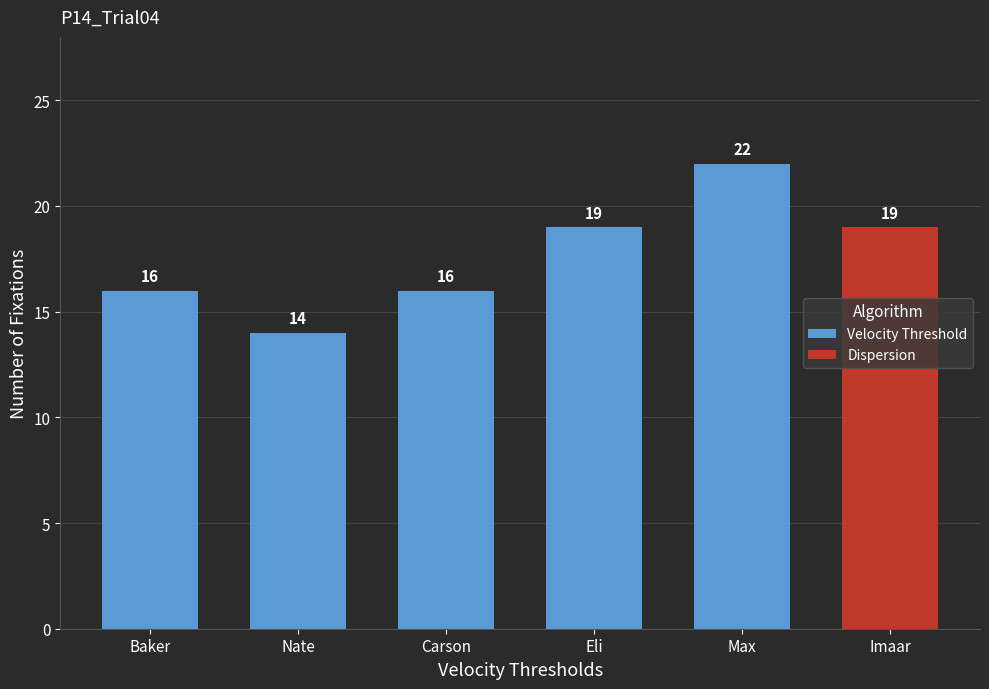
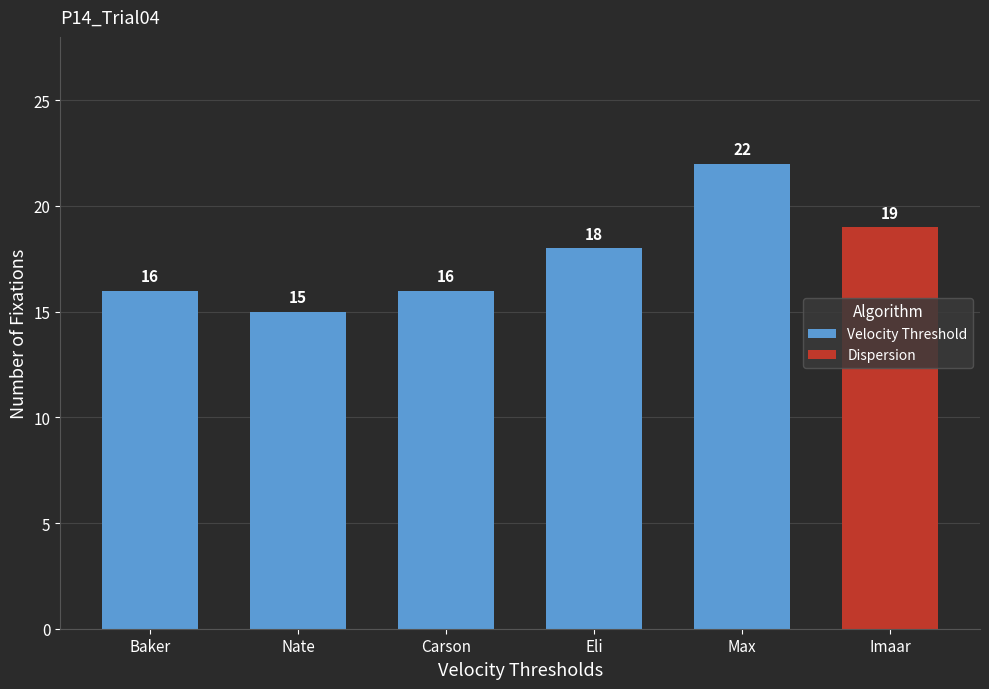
  {
    "Velocity Threshold": {
      "Baker": 16,
-     "Nate": 14,
+     "Nate": 15,
      "Carson": 16,
-     "Eli": 19,
+     "Eli": 18,
      "Max": 22
    },
    "Dispersion": {
      "Imaar": 19
    }
  }
